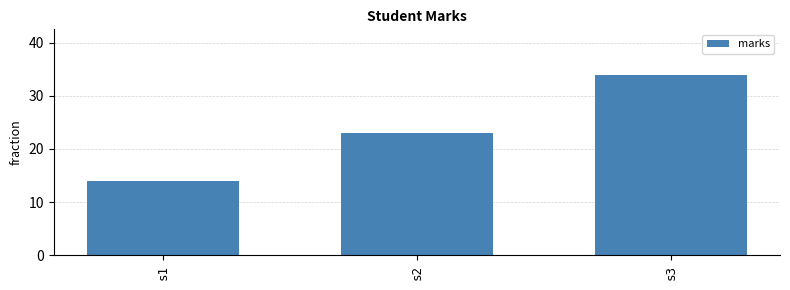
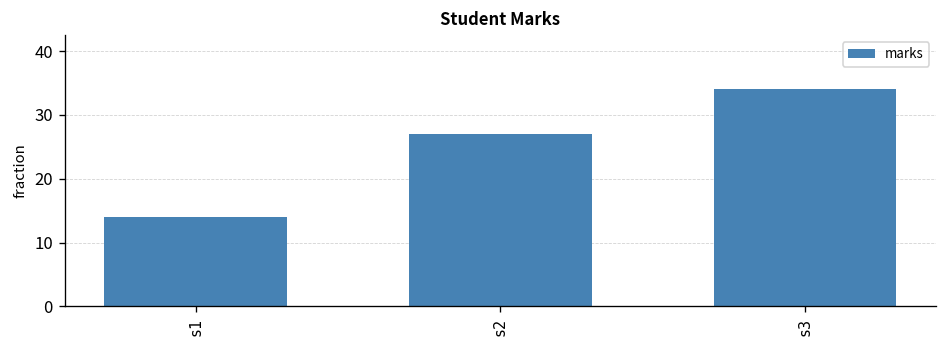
  {
    "s1": 14,
-   "s2": 23,
+   "s2": 27,
    "s3": 34
  }
